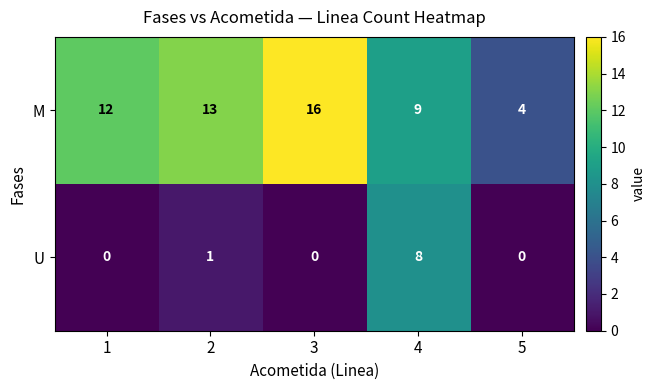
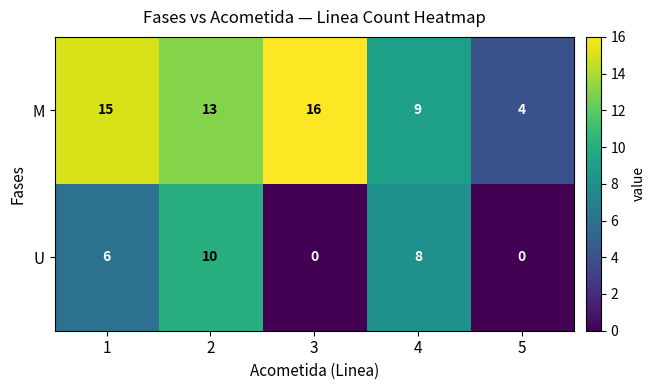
  {
    "M": {
-     "1": 12,
+     "1": 15,
      "2": 13,
      "3": 16,
      "4": 9,
      "5": 4
    },
    "U": {
-     "1": 0,
-     "2": 1,
+     "1": 6,
+     "2": 10,
      "3": 0,
      "4": 8,
      "5": 0
    }
  }
